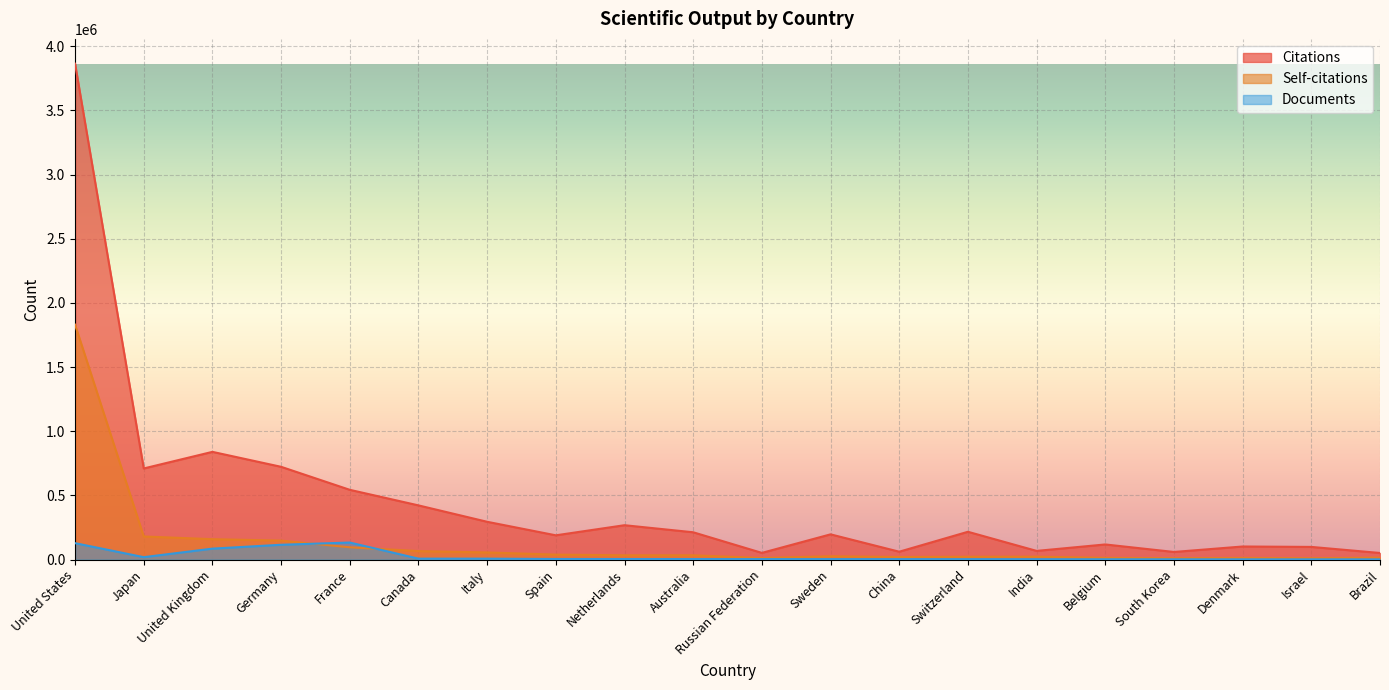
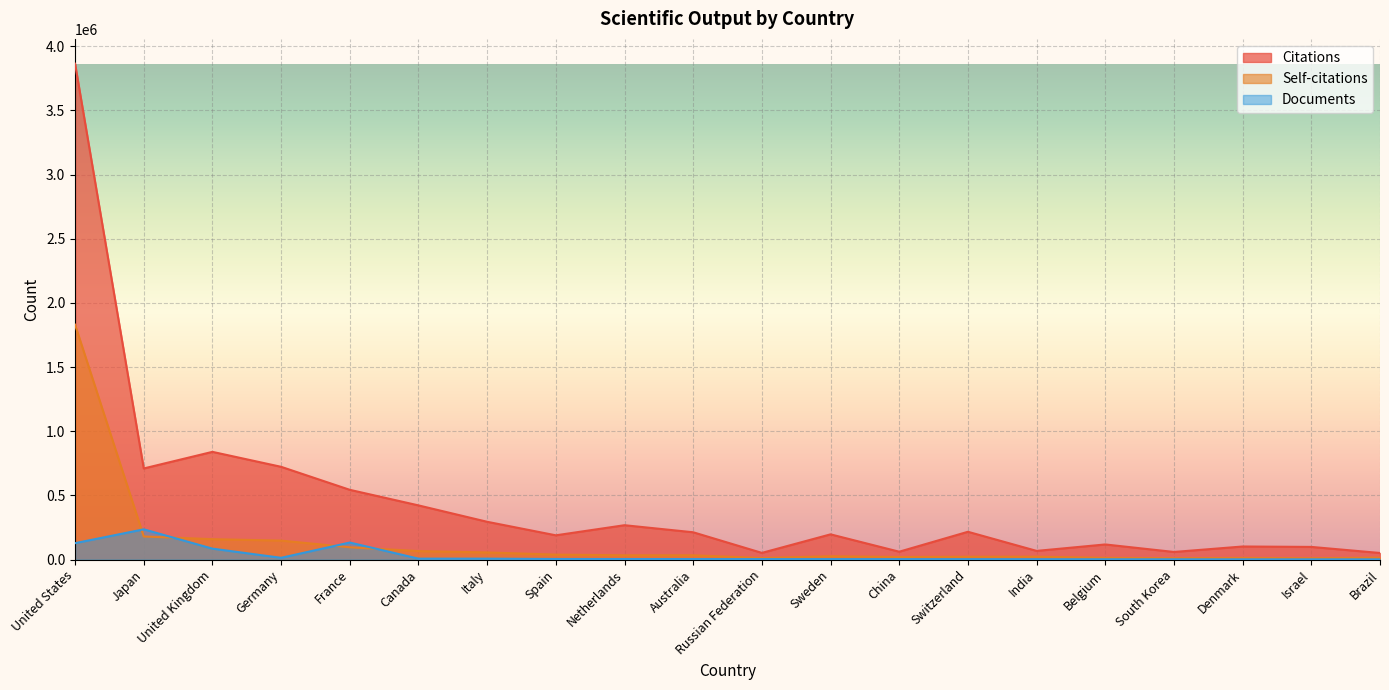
  {
    "Documents": {
      "United States": 130000,
-     "Japan": 20000,
+     "Japan": 240000,
      "United Kingdom": 90000,
-     "Germany": 120000,
+     "Germany": 10000,
      "France": 130000,
      "Canada": 10000,
      "Italy": 10000,
      "Spain": 0,
      "Netherlands": 0,
      "Australia": 0,
      "Sweden": 0
    }
  }
